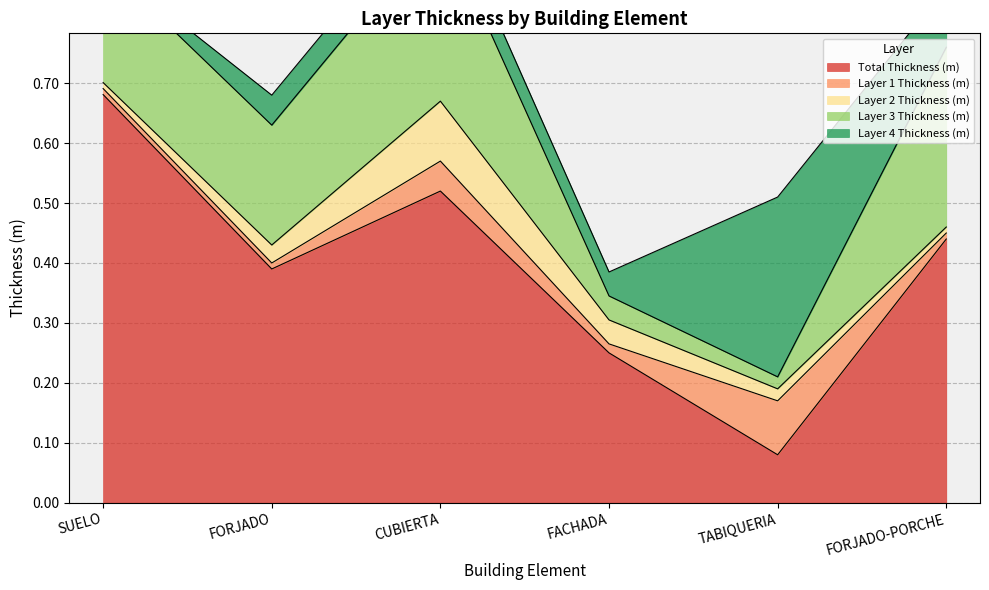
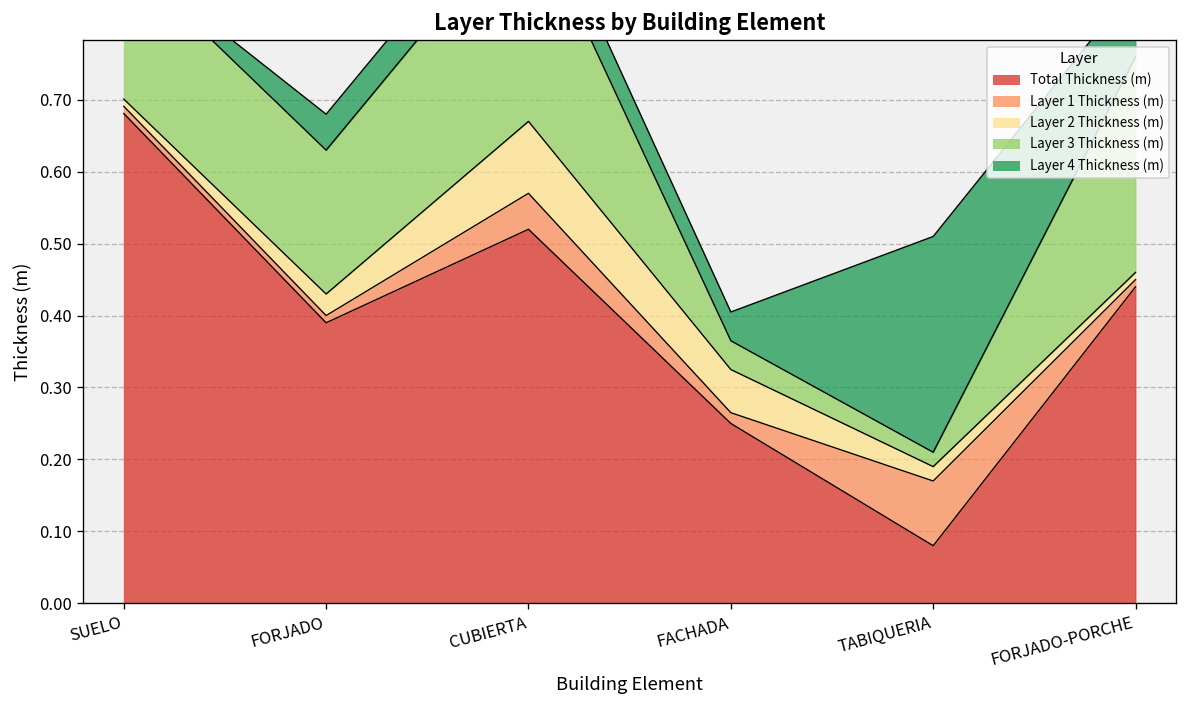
  {
    "Total Thickness (m)": {
      "SUELO": 0.68,
      "FORJADO": 0.39,
      "CUBIERTA": 0.52,
      "FACHADA": 0.25,
      "TABIQUERIA": 0.08,
      "FORJADO-PORCHE": 0.44
    },
    "Layer 1 Thickness (m)": {
      "SUELO": 0.01,
      "FORJADO": 0.01,
      "CUBIERTA": 0.05,
      "FACHADA": 0.02,
      "TABIQUERIA": 0.09,
      "FORJADO-PORCHE": 0.01
    },
    "Layer 2 Thickness (m)": {
      "SUELO": 0.01,
      "FORJADO": 0.03,
      "CUBIERTA": 0.10,
-     "FACHADA": 0.04,
+     "FACHADA": 0.06,
      "TABIQUERIA": 0.02,
      "FORJADO-PORCHE": 0.01
    },
    "Layer 3 Thickness (m)": {
      "FORJADO": 0.20,
      "FACHADA": 0.04,
      "TABIQUERIA": 0.02
    },
    "Layer 4 Thickness (m)": {
      "FORJADO": 0.05,
      "FACHADA": 0.04,
      "TABIQUERIA": 0.30
    }
  }
